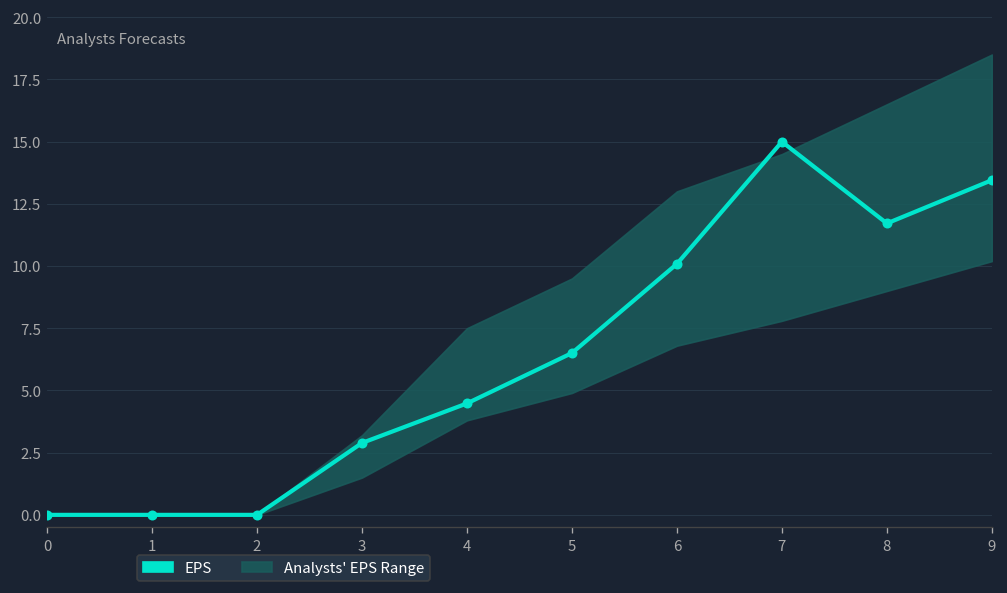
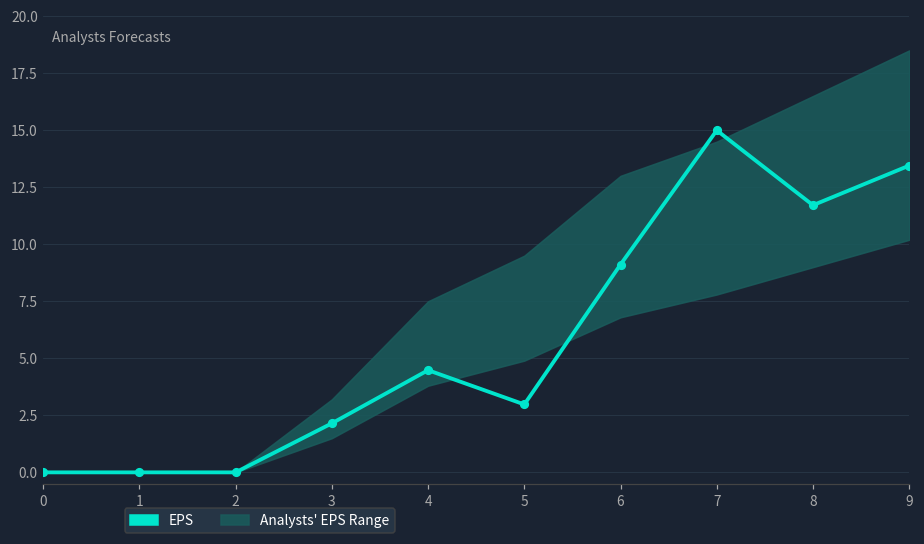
  {
    "EPS": {
-     "3": 2.9,
+     "3": 2.2,
      "4": 4.5,
-     "5": 6.5,
-     "6": 10.1,
+     "5": 3.0,
+     "6": 9.1,
      "7": 15.0,
      "8": 11.7,
      "9": 13.5
    }
  }
